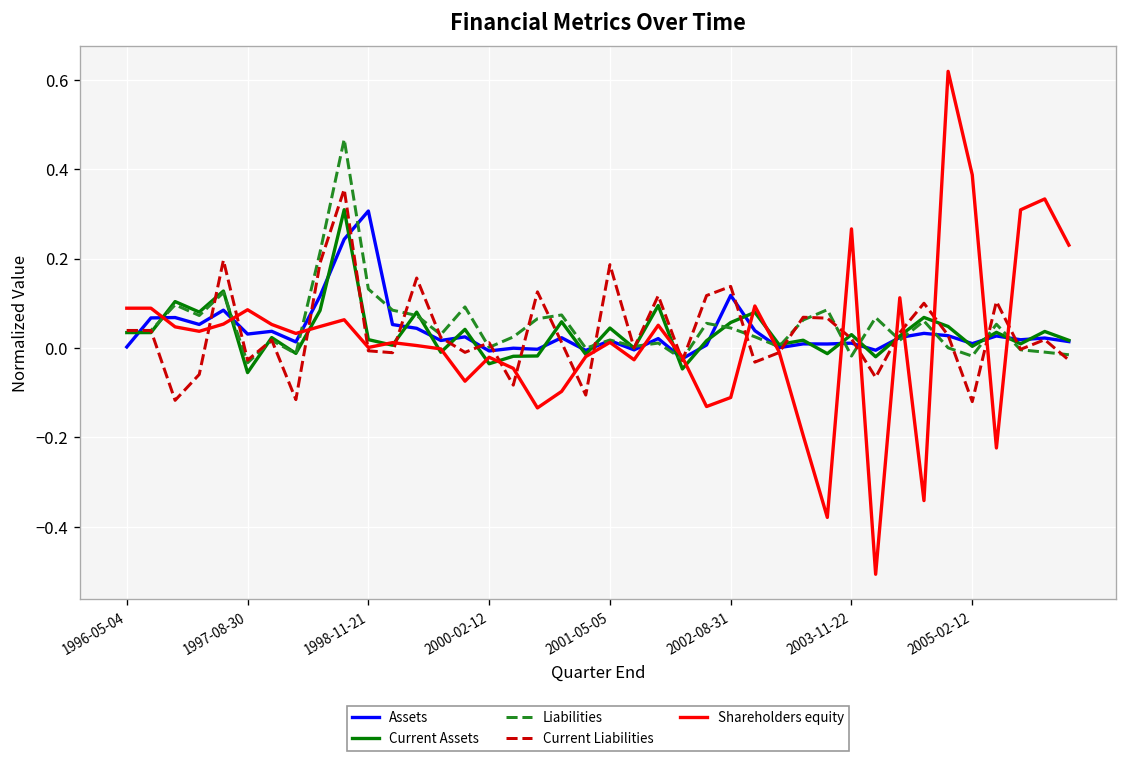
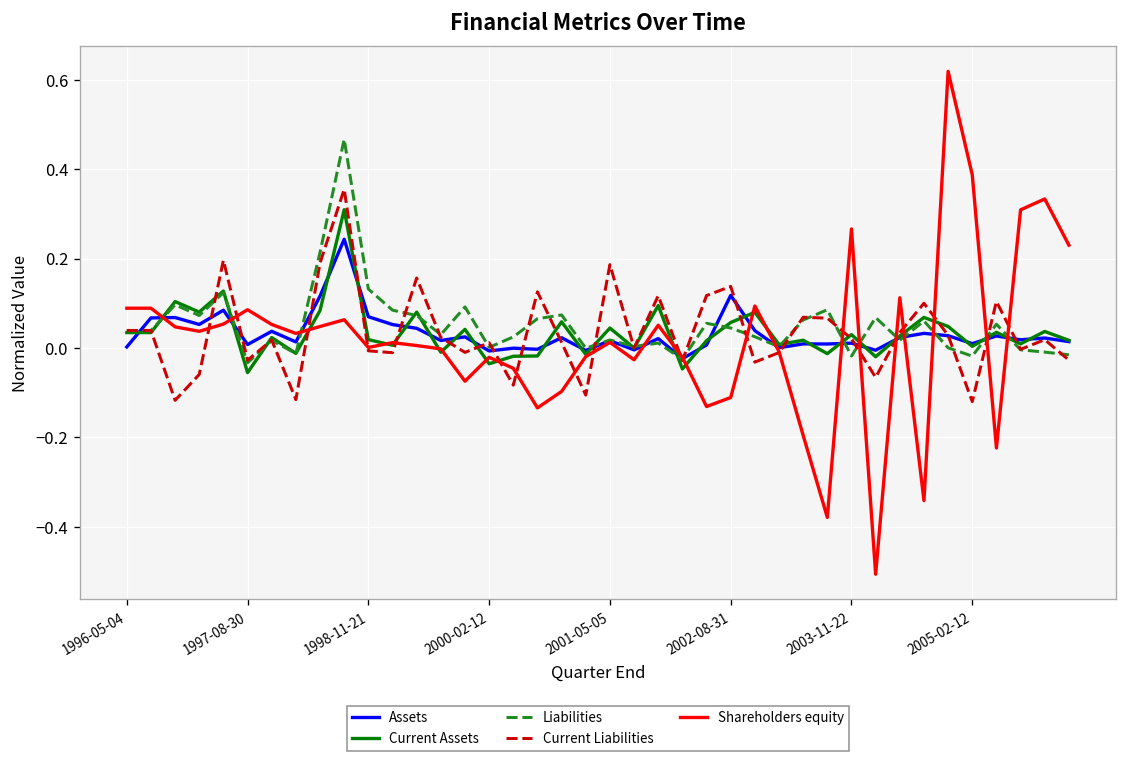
  {
    "Assets": {
      "1996-05-04": 0.00,
-     "1997-08-30": 0.03,
-     "1998-11-21": 0.31,
+     "1997-08-30": 0.01,
+     "1998-11-21": 0.07,
      "2000-02-12": -0.01,
      "2002-08-31": 0.12,
      "2003-11-22": 0.01
    }
  }
